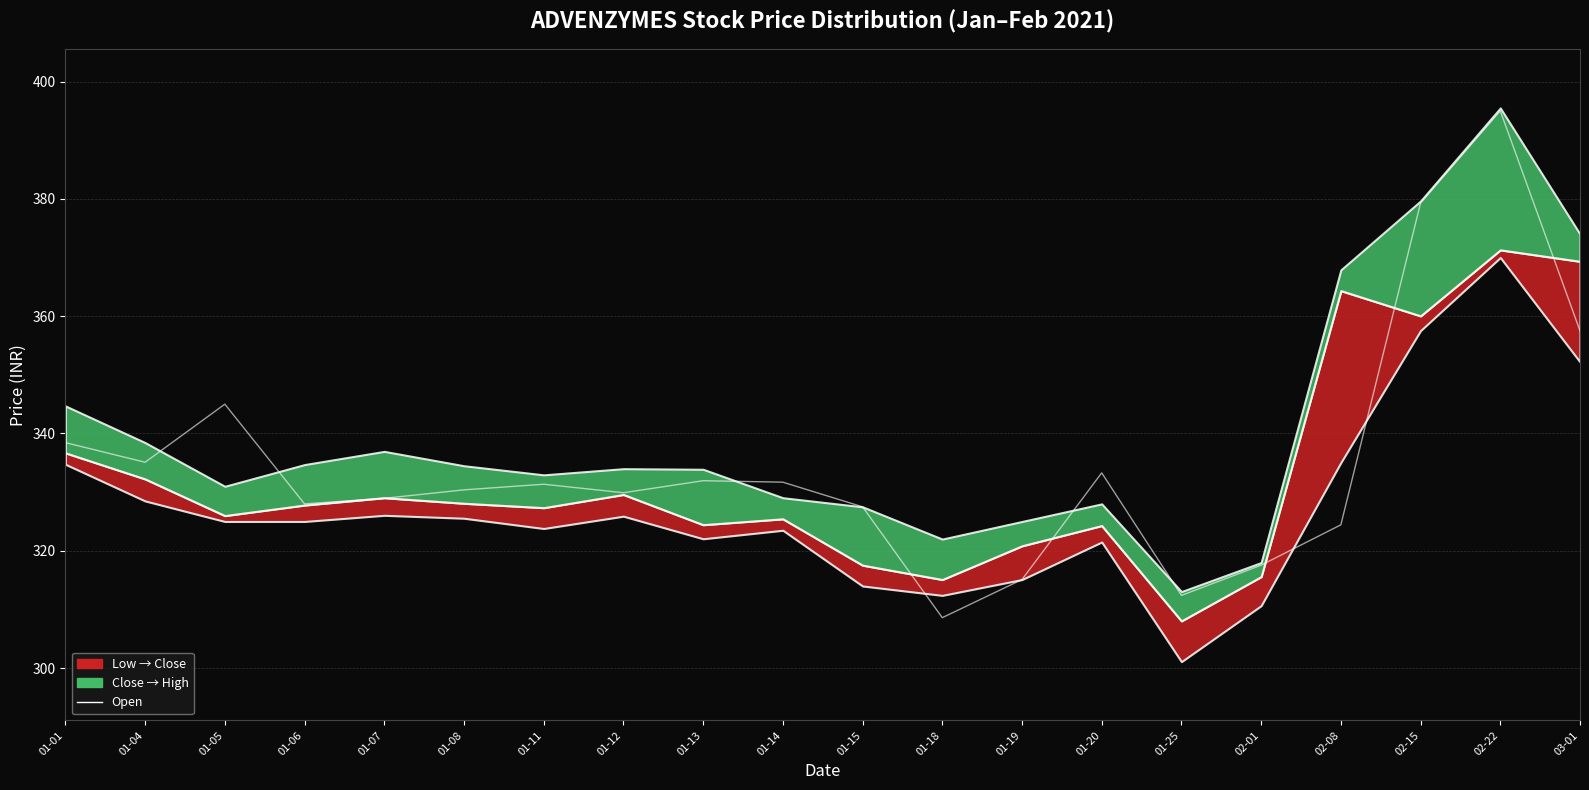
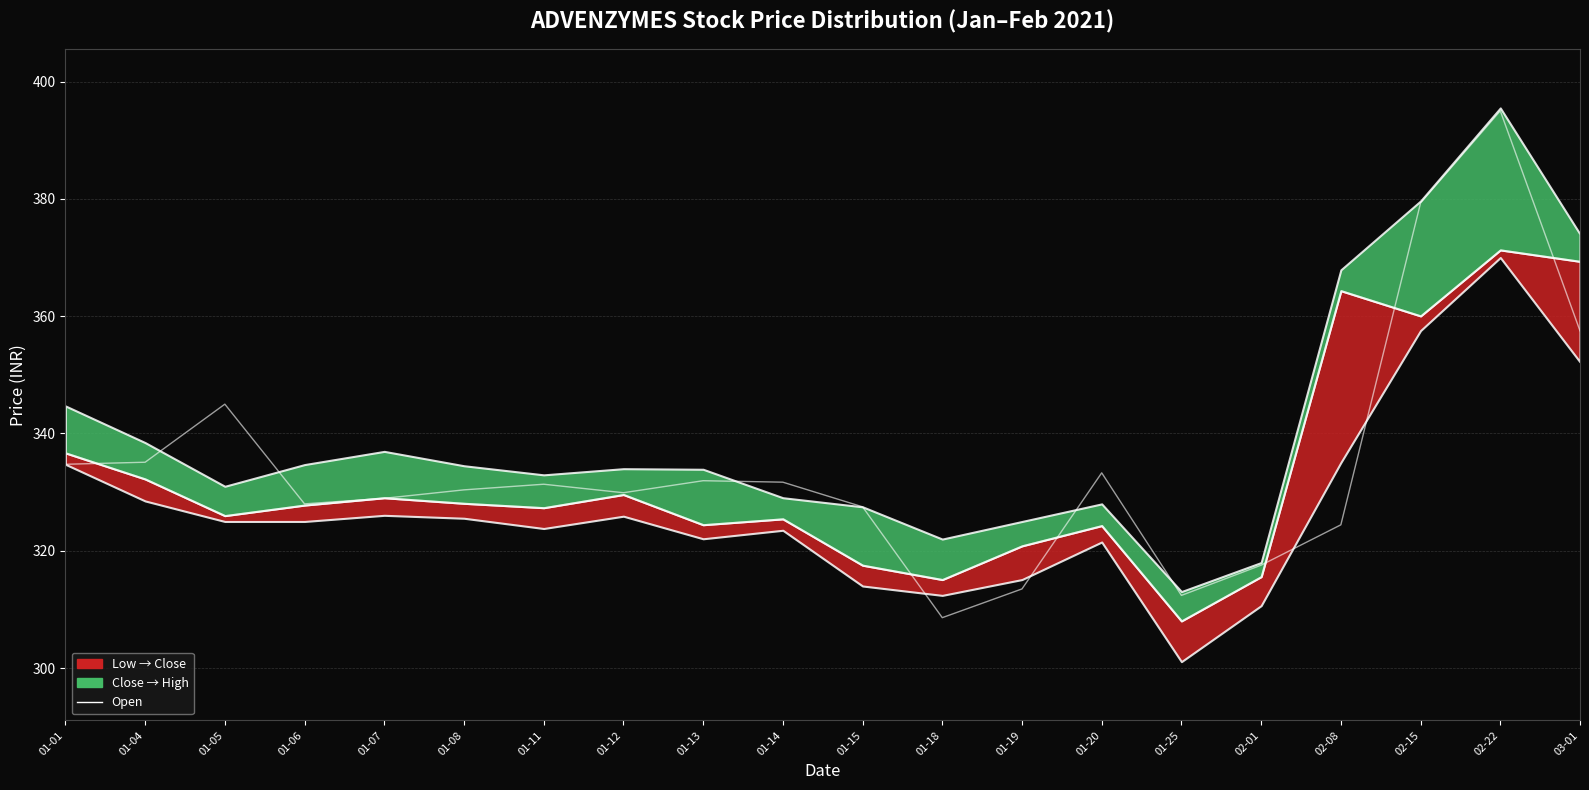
  {
    "Open": {
-     "01-01": 338,
+     "01-01": 335,
      "01-04": 335,
      "01-05": 345,
      "01-08": 330,
      "01-11": 331,
      "01-13": 332,
      "01-14": 332,
      "01-18": 309,
-     "01-19": 315,
+     "01-19": 314,
      "01-20": 333,
      "01-25": 312,
      "02-01": 318,
      "02-08": 324,
      "02-22": 395,
      "03-01": 358
    }
  }
